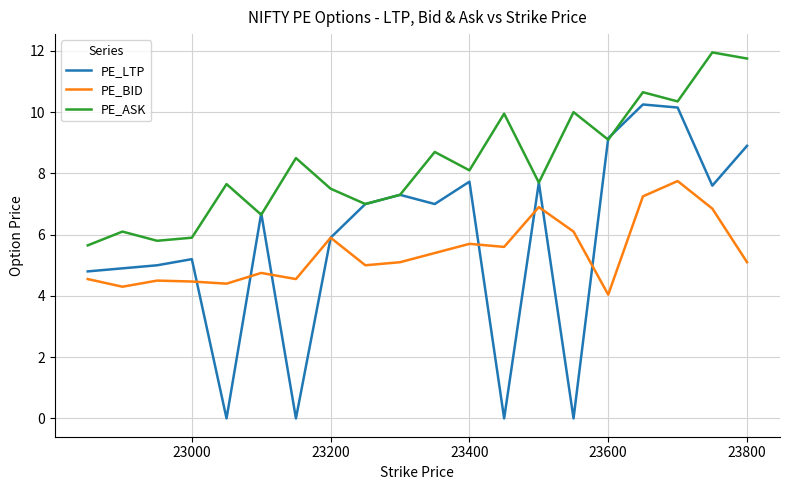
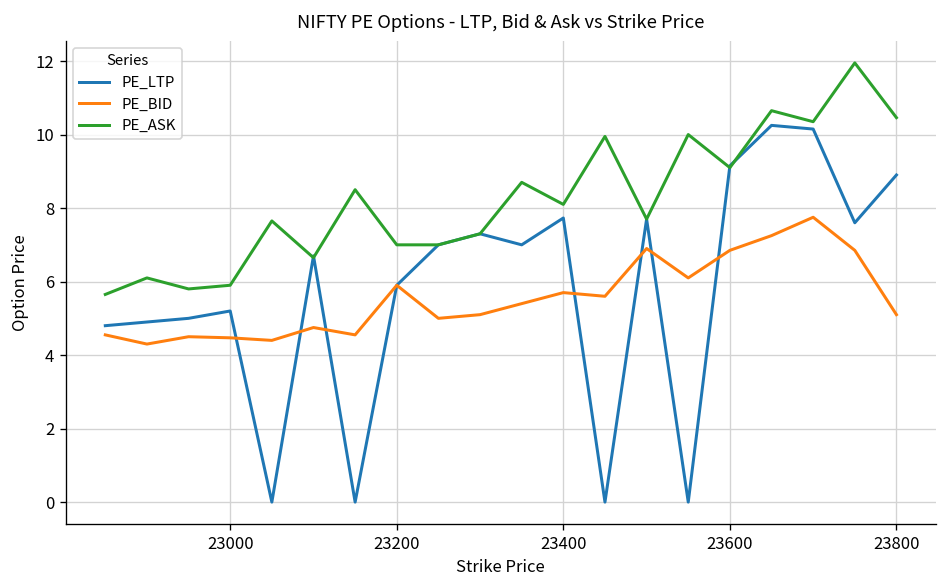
  {
    "PE_LTP": {
      "23000": 5.2,
      "23400": 7.7,
      "23800": 8.9
    },
    "PE_BID": {
      "23000": 4.5,
      "23400": 5.7,
-     "23600": 4.0,
+     "23600": 6.9,
      "23800": 5.1
    },
    "PE_ASK": {
      "23000": 5.9,
-     "23200": 7.5,
+     "23200": 7.0,
      "23400": 8.1,
-     "23800": 11.8
+     "23800": 10.5
    }
  }
